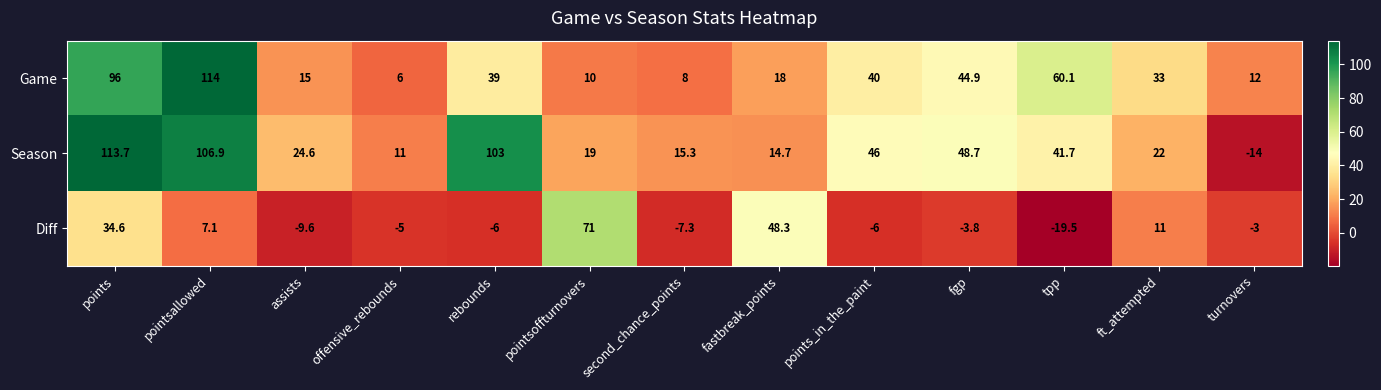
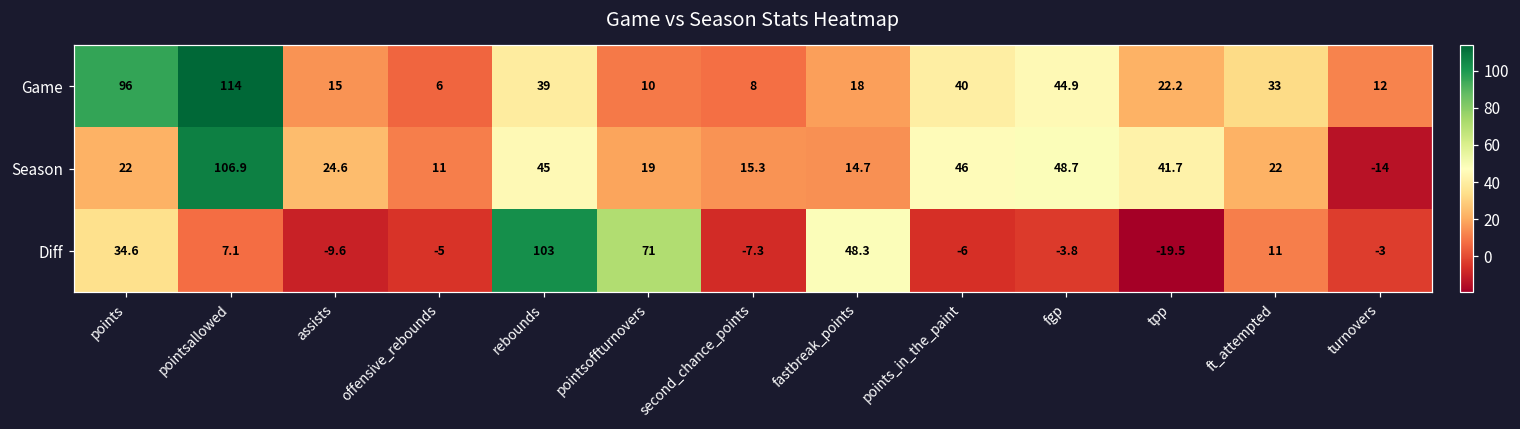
  {
    "Game": {
      "points": 96,
      "pointsallowed": 114,
      "assists": 15,
      "offensive_rebounds": 6,
      "rebounds": 39,
      "pointsoffturnovers": 10,
      "second_chance_points": 8,
      "fastbreak_points": 18,
      "points_in_the_paint": 40,
      "fgp": 44.9,
-     "tpp": 60.1,
+     "tpp": 22.2,
      "ft_attempted": 33,
      "turnovers": 12
    },
    "Season": {
-     "points": 113.7,
+     "points": 22,
      "pointsallowed": 106.9,
      "assists": 24.6,
      "offensive_rebounds": 11,
-     "rebounds": 103,
+     "rebounds": 45,
      "pointsoffturnovers": 19,
      "second_chance_points": 15.3,
      "fastbreak_points": 14.7,
      "points_in_the_paint": 46,
      "fgp": 48.7,
      "tpp": 41.7,
      "ft_attempted": 22,
      "turnovers": -14
    },
    "Diff": {
      "points": 34.6,
      "pointsallowed": 7.1,
      "assists": -9.6,
      "offensive_rebounds": -5,
-     "rebounds": -6,
+     "rebounds": 103,
      "pointsoffturnovers": 71,
      "second_chance_points": -7.3,
      "fastbreak_points": 48.3,
      "points_in_the_paint": -6,
      "fgp": -3.8,
      "tpp": -19.5,
      "ft_attempted": 11,
      "turnovers": -3
    }
  }
